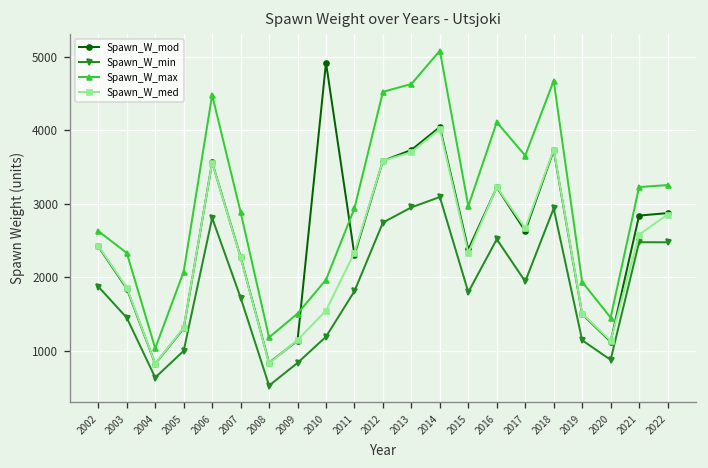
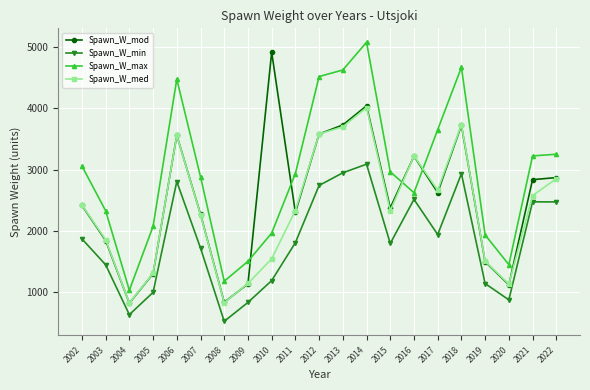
  {
    "Spawn_W_mod": {
      "2010": 4900,
      "2015": 2400,
      "2021": 2800
    },
    "Spawn_W_min": {
      "2002": 1900,
      "2003": 1400,
      "2004": 600,
      "2005": 1000,
      "2006": 2800,
      "2007": 1700,
      "2008": 500,
      "2009": 800,
      "2010": 1200,
      "2011": 1800,
      "2012": 2700,
      "2013": 2900,
      "2014": 3100,
      "2015": 1800,
      "2016": 2500,
      "2017": 1900,
      "2018": 2900,
      "2019": 1100,
      "2020": 900,
      "2021": 2500,
      "2022": 2500
    },
    "Spawn_W_max": {
-     "2002": 2600,
+     "2002": 3100,
      "2003": 2300,
      "2004": 1000,
      "2005": 2100,
      "2006": 4500,
      "2007": 2900,
      "2008": 1200,
      "2009": 1500,
      "2010": 2000,
      "2011": 2900,
      "2012": 4500,
      "2013": 4600,
      "2014": 5100,
      "2015": 3000,
-     "2016": 4100,
+     "2016": 2600,
      "2017": 3700,
      "2018": 4700,
      "2019": 1900,
      "2020": 1400,
      "2021": 3200,
      "2022": 3300
    },
    "Spawn_W_med": {
      "2010": 1500,
      "2015": 2300,
      "2021": 2600
    }
  }
